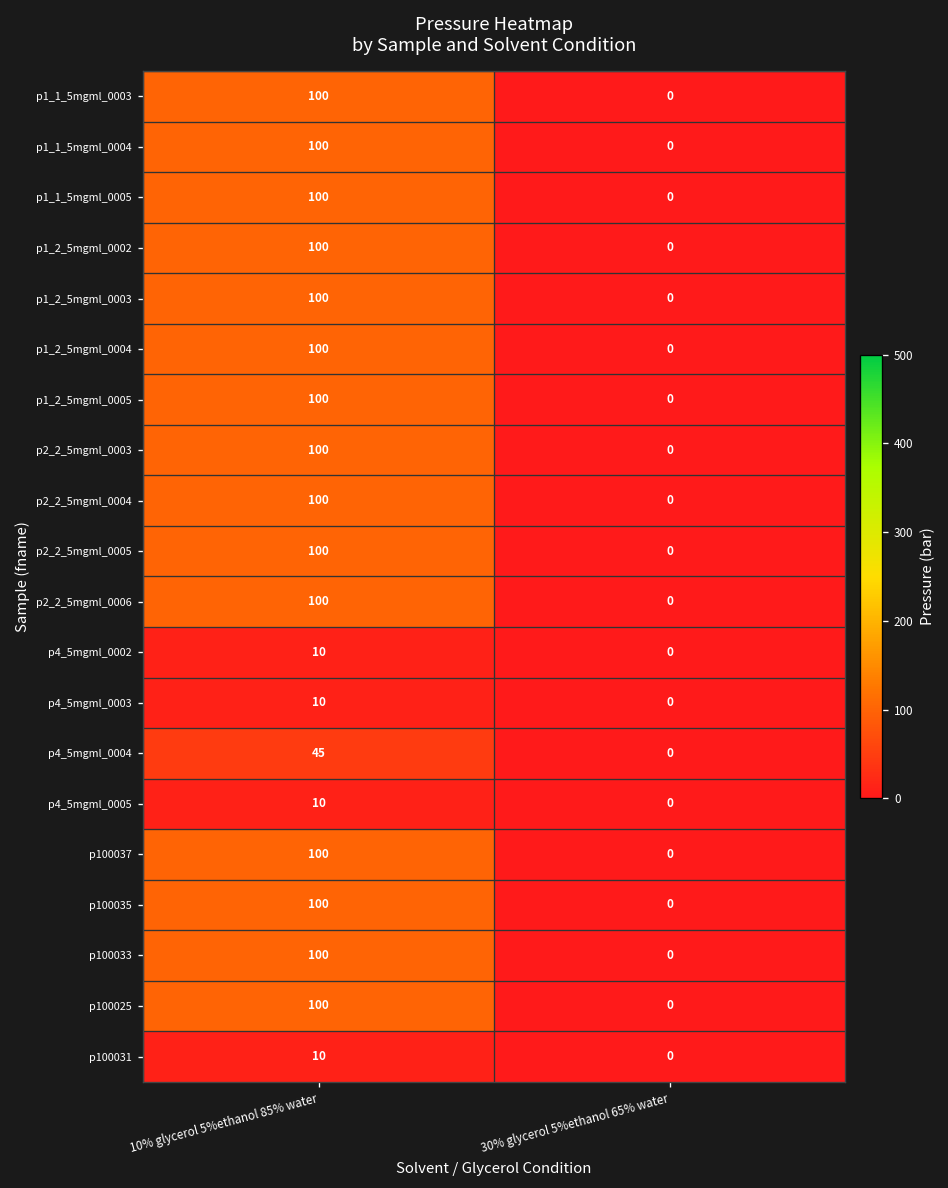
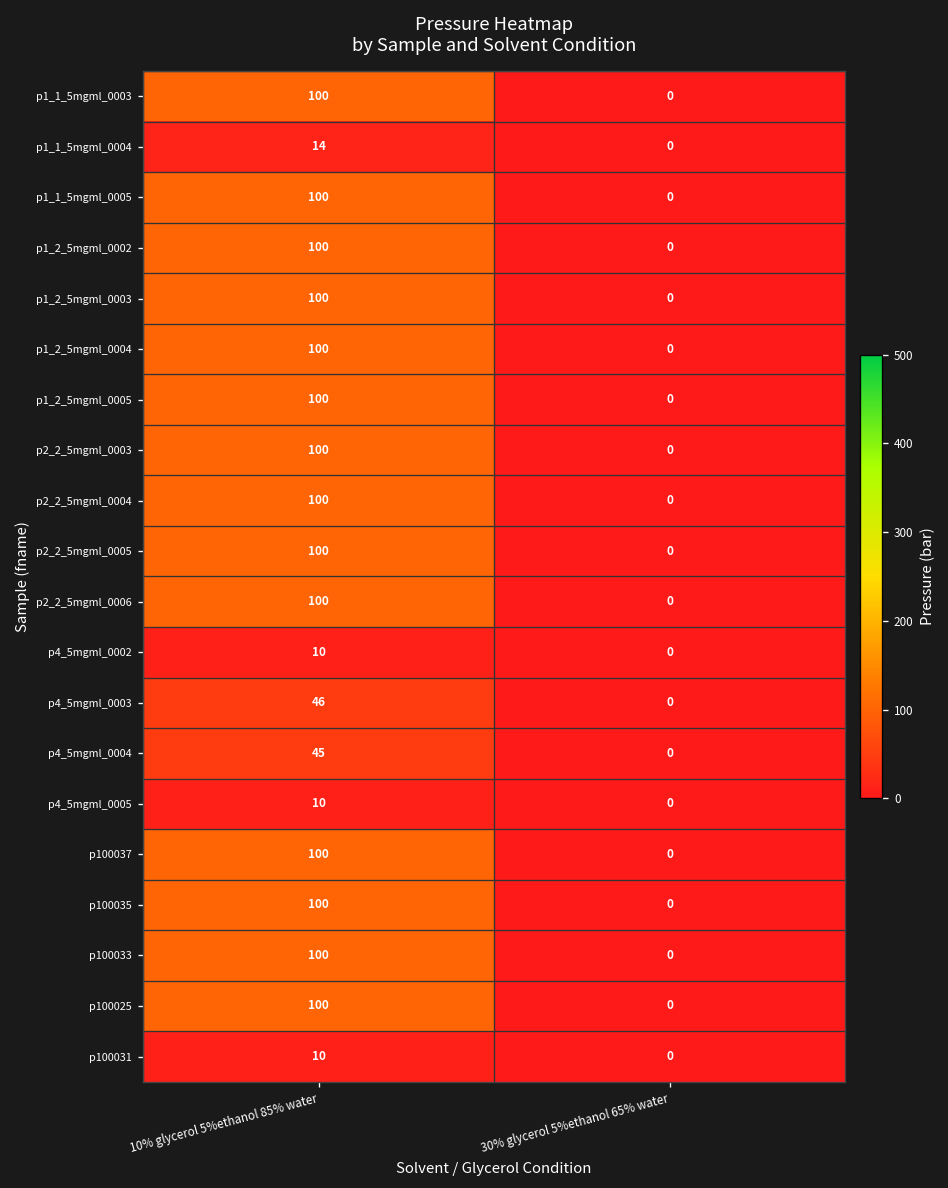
  {
    "p1_1_5mgml_0003": {
      "10% glycerol 5%ethanol 85% water": 100,
      "30% glycerol 5%ethanol 65% water": 0
    },
    "p1_1_5mgml_0004": {
-     "10% glycerol 5%ethanol 85% water": 100,
+     "10% glycerol 5%ethanol 85% water": 14,
      "30% glycerol 5%ethanol 65% water": 0
    },
    "p1_1_5mgml_0005": {
      "10% glycerol 5%ethanol 85% water": 100,
      "30% glycerol 5%ethanol 65% water": 0
    },
    "p1_2_5mgml_0002": {
      "10% glycerol 5%ethanol 85% water": 100,
      "30% glycerol 5%ethanol 65% water": 0
    },
    "p1_2_5mgml_0003": {
      "10% glycerol 5%ethanol 85% water": 100,
      "30% glycerol 5%ethanol 65% water": 0
    },
    "p1_2_5mgml_0004": {
      "10% glycerol 5%ethanol 85% water": 100,
      "30% glycerol 5%ethanol 65% water": 0
    },
    "p1_2_5mgml_0005": {
      "10% glycerol 5%ethanol 85% water": 100,
      "30% glycerol 5%ethanol 65% water": 0
    },
    "p2_2_5mgml_0003": {
      "10% glycerol 5%ethanol 85% water": 100,
      "30% glycerol 5%ethanol 65% water": 0
    },
    "p2_2_5mgml_0004": {
      "10% glycerol 5%ethanol 85% water": 100,
      "30% glycerol 5%ethanol 65% water": 0
    },
    "p2_2_5mgml_0005": {
      "10% glycerol 5%ethanol 85% water": 100,
      "30% glycerol 5%ethanol 65% water": 0
    },
    "p2_2_5mgml_0006": {
      "10% glycerol 5%ethanol 85% water": 100,
      "30% glycerol 5%ethanol 65% water": 0
    },
    "p4_5mgml_0002": {
      "10% glycerol 5%ethanol 85% water": 10,
      "30% glycerol 5%ethanol 65% water": 0
    },
    "p4_5mgml_0003": {
-     "10% glycerol 5%ethanol 85% water": 10,
+     "10% glycerol 5%ethanol 85% water": 46,
      "30% glycerol 5%ethanol 65% water": 0
    },
    "p4_5mgml_0004": {
      "10% glycerol 5%ethanol 85% water": 45,
      "30% glycerol 5%ethanol 65% water": 0
    },
    "p4_5mgml_0005": {
      "10% glycerol 5%ethanol 85% water": 10,
      "30% glycerol 5%ethanol 65% water": 0
    },
    "p100037": {
      "10% glycerol 5%ethanol 85% water": 100,
      "30% glycerol 5%ethanol 65% water": 0
    },
    "p100035": {
      "10% glycerol 5%ethanol 85% water": 100,
      "30% glycerol 5%ethanol 65% water": 0
    },
    "p100033": {
      "10% glycerol 5%ethanol 85% water": 100,
      "30% glycerol 5%ethanol 65% water": 0
    },
    "p100025": {
      "10% glycerol 5%ethanol 85% water": 100,
      "30% glycerol 5%ethanol 65% water": 0
    },
    "p100031": {
      "10% glycerol 5%ethanol 85% water": 10,
      "30% glycerol 5%ethanol 65% water": 0
    }
  }
